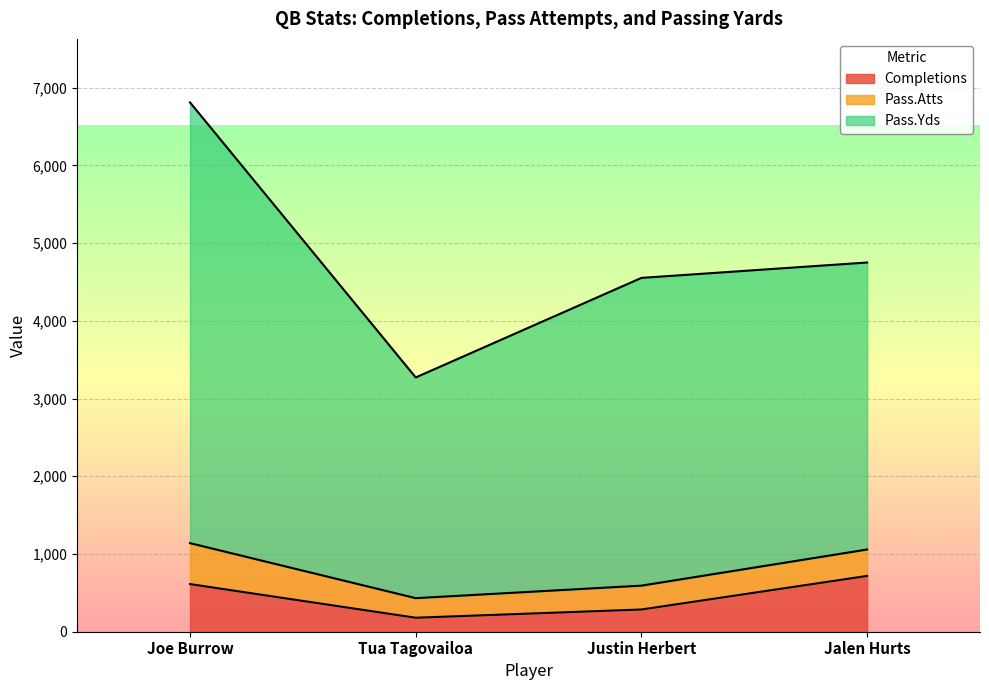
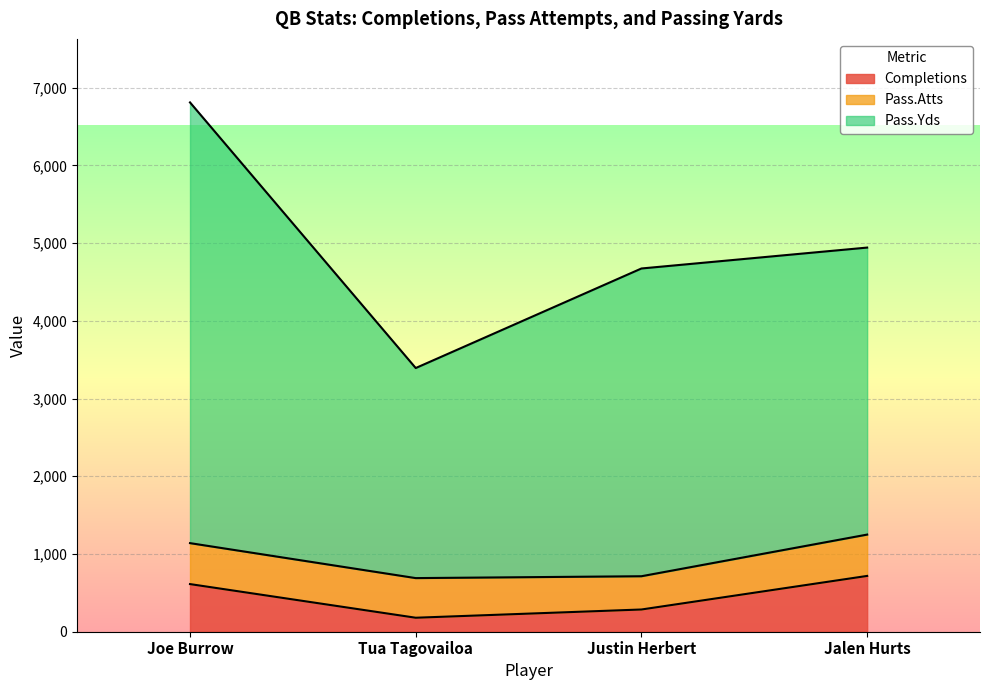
  {
    "Completions": {
      "Joe Burrow": "600",
      "Tua Tagovailoa": "200",
      "Justin Herbert": "300",
      "Jalen Hurts": "700"
    },
    "Pass.Atts": {
      "Joe Burrow": "500",
-     "Tua Tagovailoa": "300",
-     "Justin Herbert": "300",
-     "Jalen Hurts": "300"
+     "Tua Tagovailoa": "500",
+     "Justin Herbert": "400",
+     "Jalen Hurts": "500"
    },
    "Pass.Yds": {
      "Joe Burrow": "5,700",
-     "Tua Tagovailoa": "2,800",
+     "Tua Tagovailoa": "2,700",
      "Justin Herbert": "4,000",
      "Jalen Hurts": "3,700"
    }
  }
